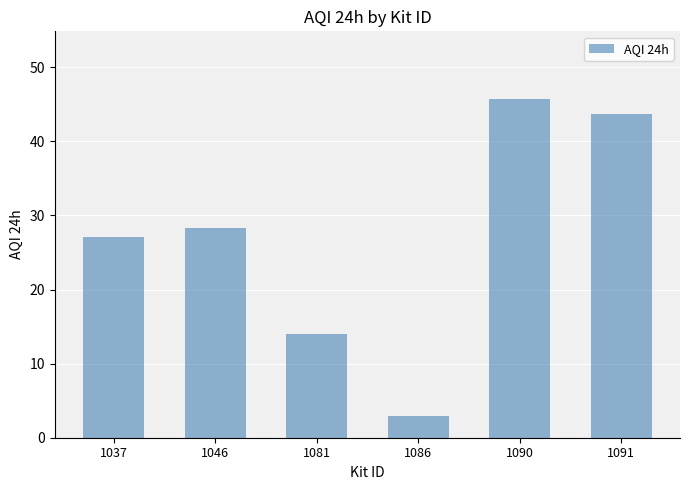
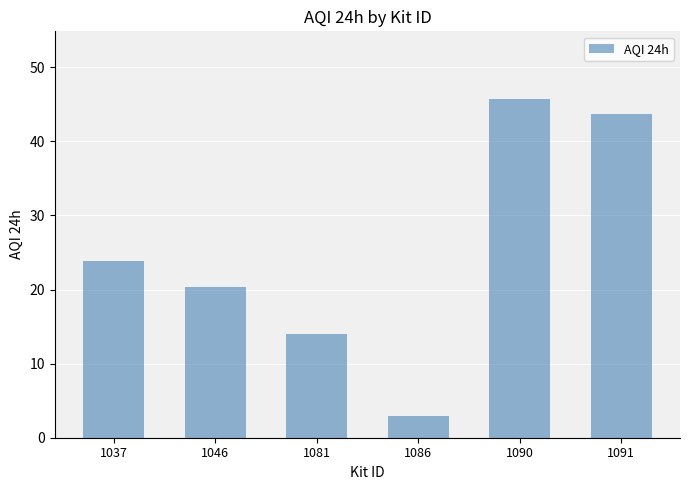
  {
-   "1037": 27,
-   "1046": 28,
+   "1037": 24,
+   "1046": 20,
    "1081": 14,
    "1086": 3,
    "1090": 46,
    "1091": 44
  }
